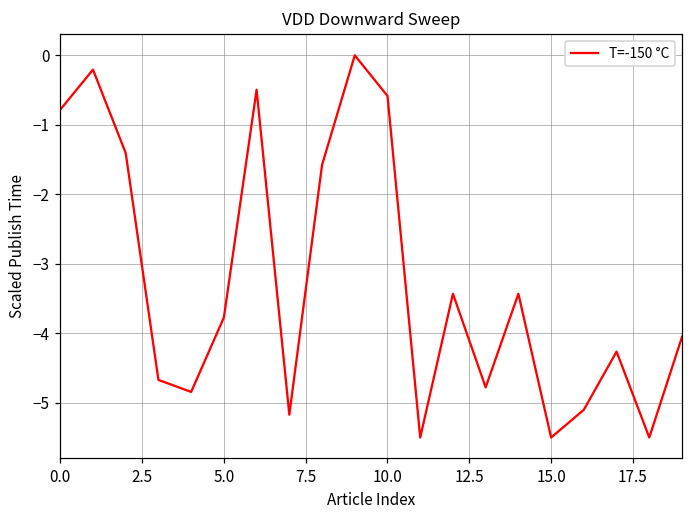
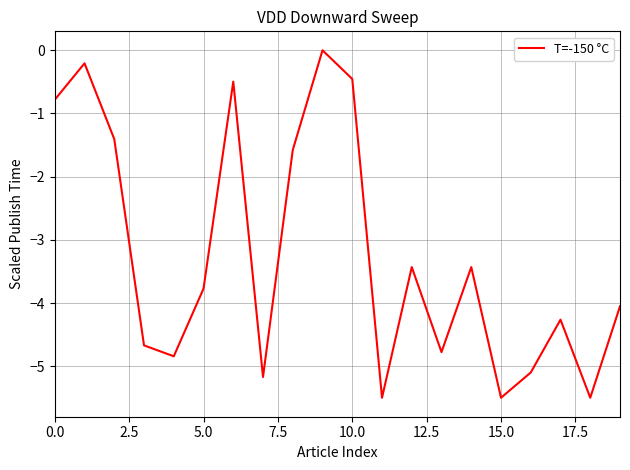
  {
    "0.0": -0.8,
    "5.0": -3.8,
-   "10.0": -0.6,
+   "10.0": -0.5,
    "15.0": -5.5
  }
